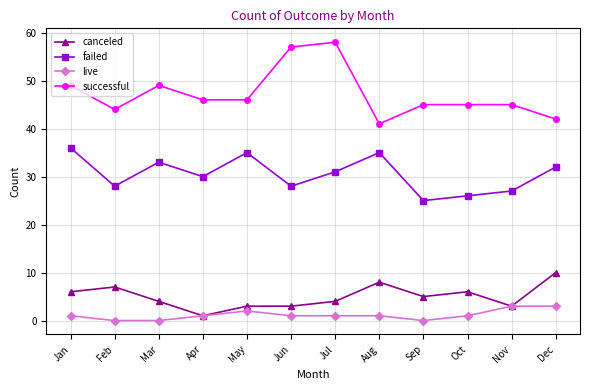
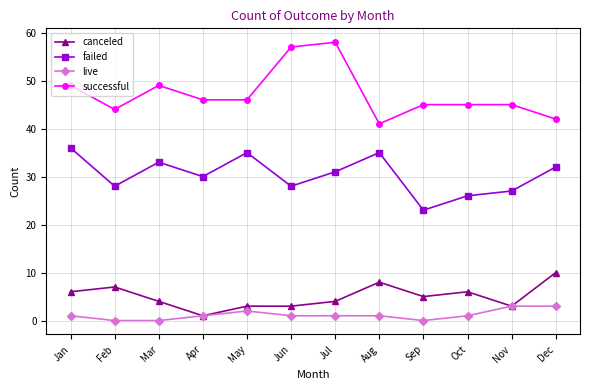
  {
    "canceled": {
      "Jan": 6,
      "Feb": 7,
      "Mar": 4,
      "May": 3,
      "Jun": 3,
      "Jul": 4,
      "Aug": 8,
      "Sep": 5,
      "Oct": 6,
      "Dec": 10
    },
    "failed": {
      "Jan": 36,
      "Feb": 28,
      "Mar": 33,
      "Apr": 30,
      "May": 35,
      "Jun": 28,
      "Jul": 31,
      "Aug": 35,
-     "Sep": 25,
+     "Sep": 23,
      "Oct": 26,
      "Nov": 27,
      "Dec": 32
    },
    "live": {
      "Jan": 1,
      "Feb": 0,
      "Mar": 0,
      "May": 2,
      "Jun": 1,
      "Jul": 1,
      "Aug": 1,
      "Sep": 0,
      "Oct": 1,
      "Dec": 3
    },
    "successful": {
      "Feb": 44,
      "Mar": 49,
      "Apr": 46,
      "May": 46,
      "Jun": 57,
      "Jul": 58,
      "Aug": 41,
      "Sep": 45,
      "Oct": 45,
      "Nov": 45,
      "Dec": 42
    }
  }
